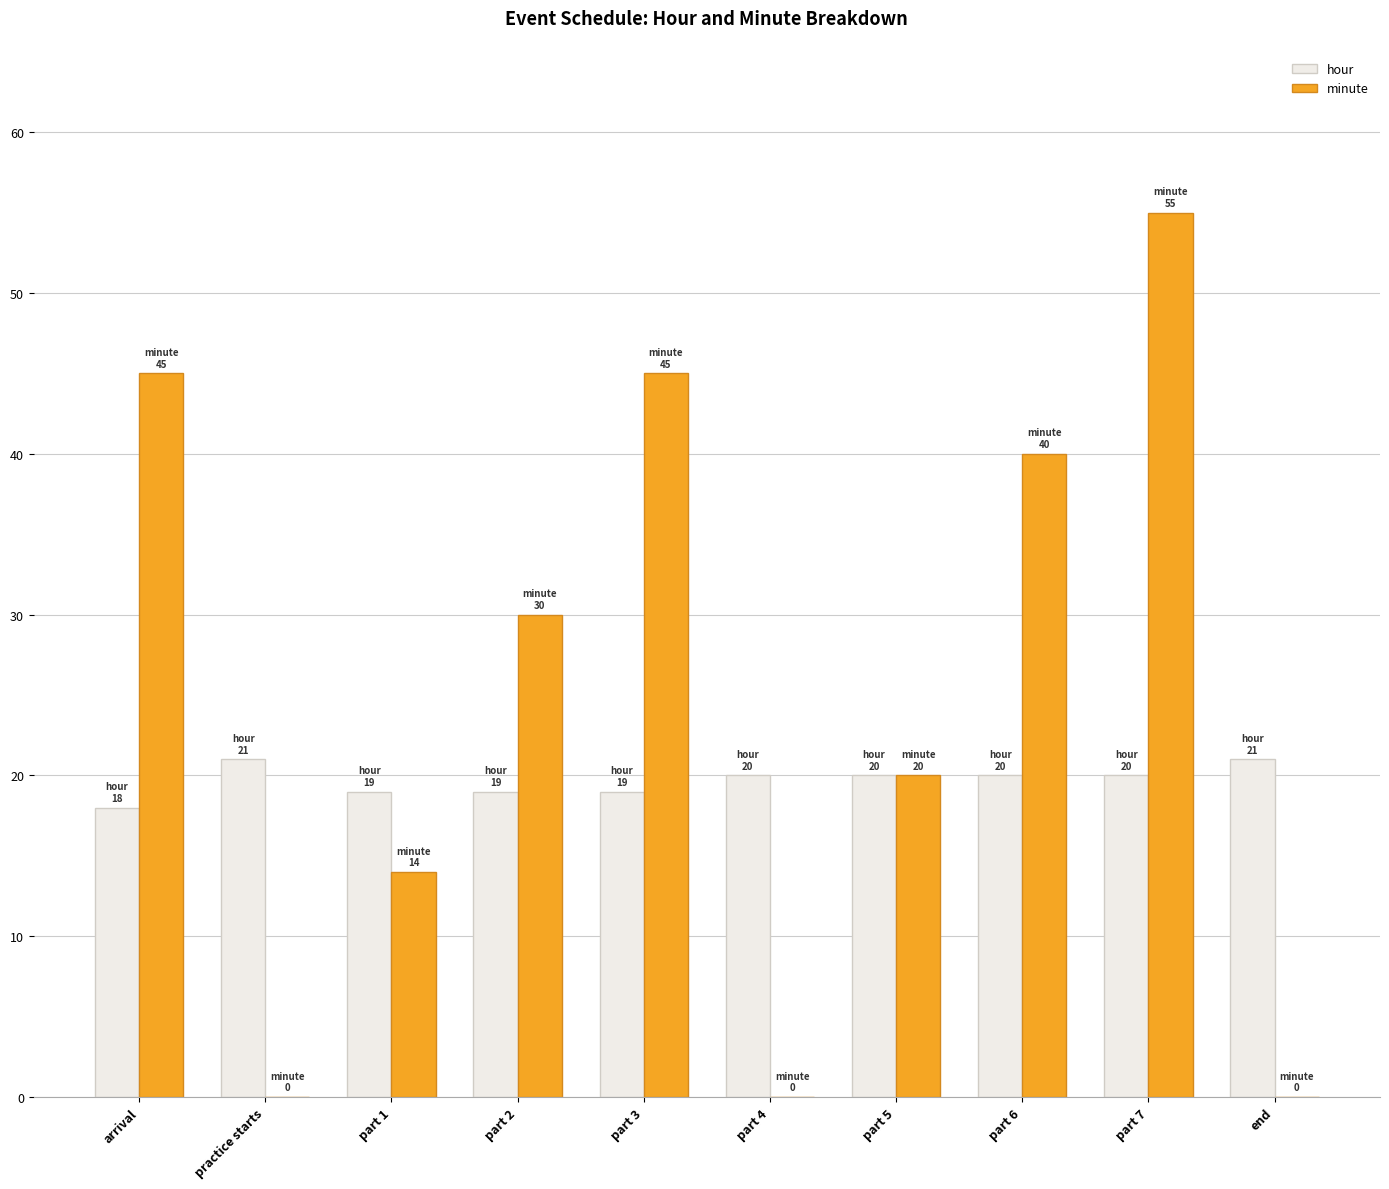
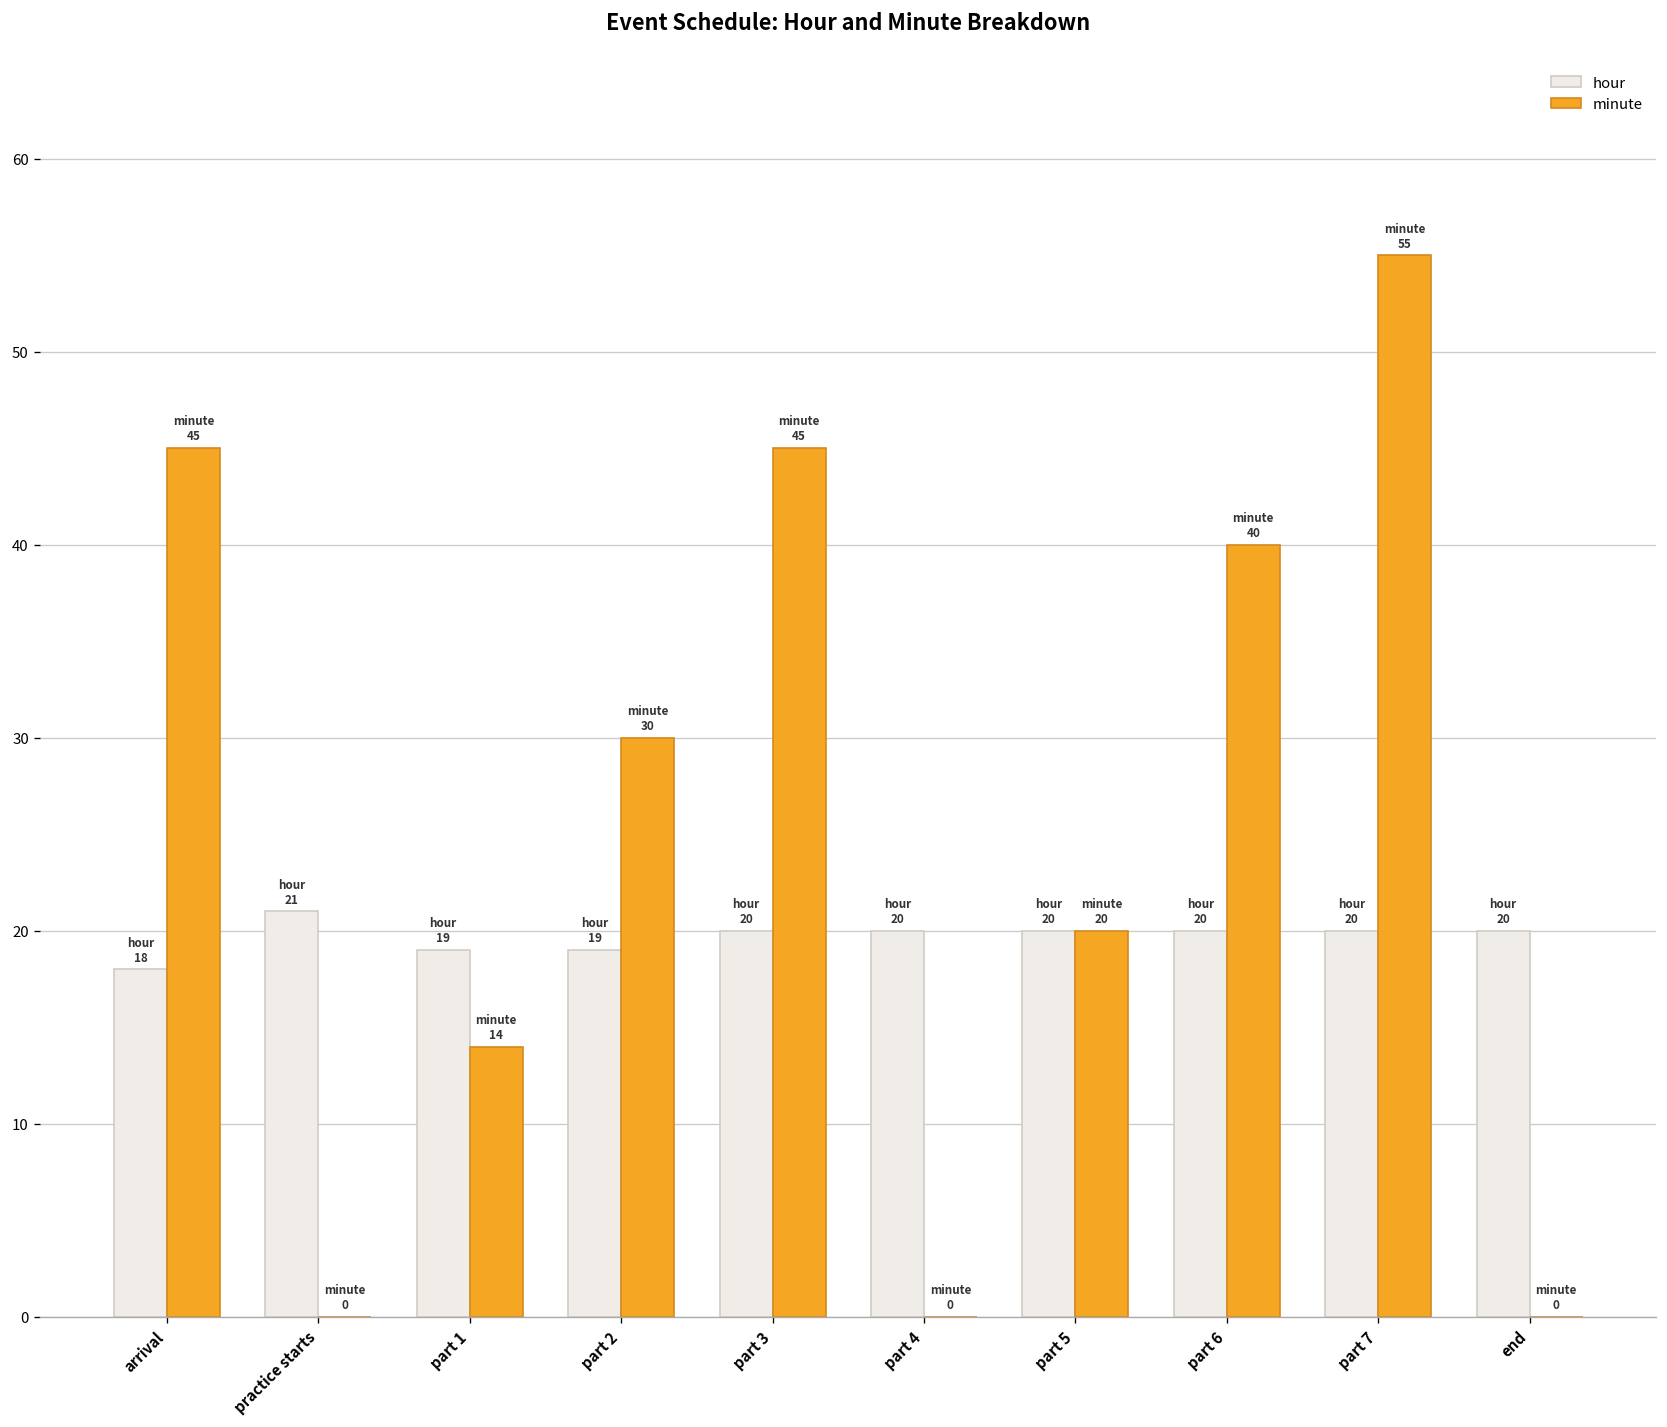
  {
    "hour": {
      "arrival": 18,
      "practice starts": 21,
      "part 1": 19,
      "part 2": 19,
-     "part 3": 19,
+     "part 3": 20,
      "part 4": 20,
      "part 5": 20,
      "part 6": 20,
      "part 7": 20,
-     "end": 21
+     "end": 20
    },
    "minute": {
      "arrival": 45,
      "practice starts": 0,
      "part 1": 14,
      "part 2": 30,
      "part 3": 45,
      "part 4": 0,
      "part 5": 20,
      "part 6": 40,
      "part 7": 55,
      "end": 0
    }
  }
